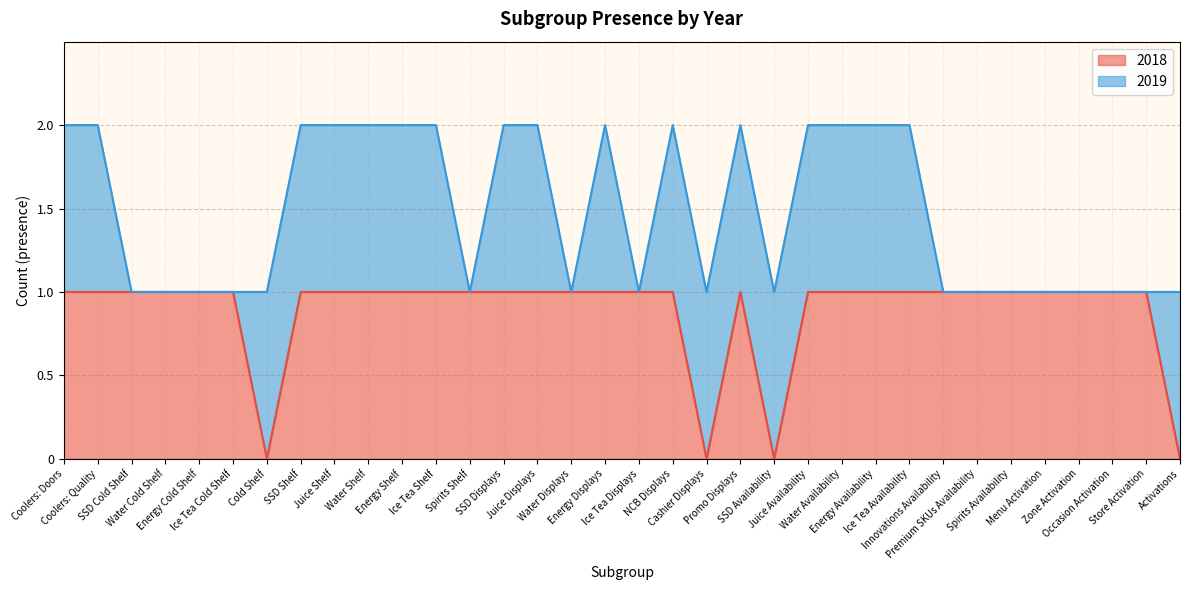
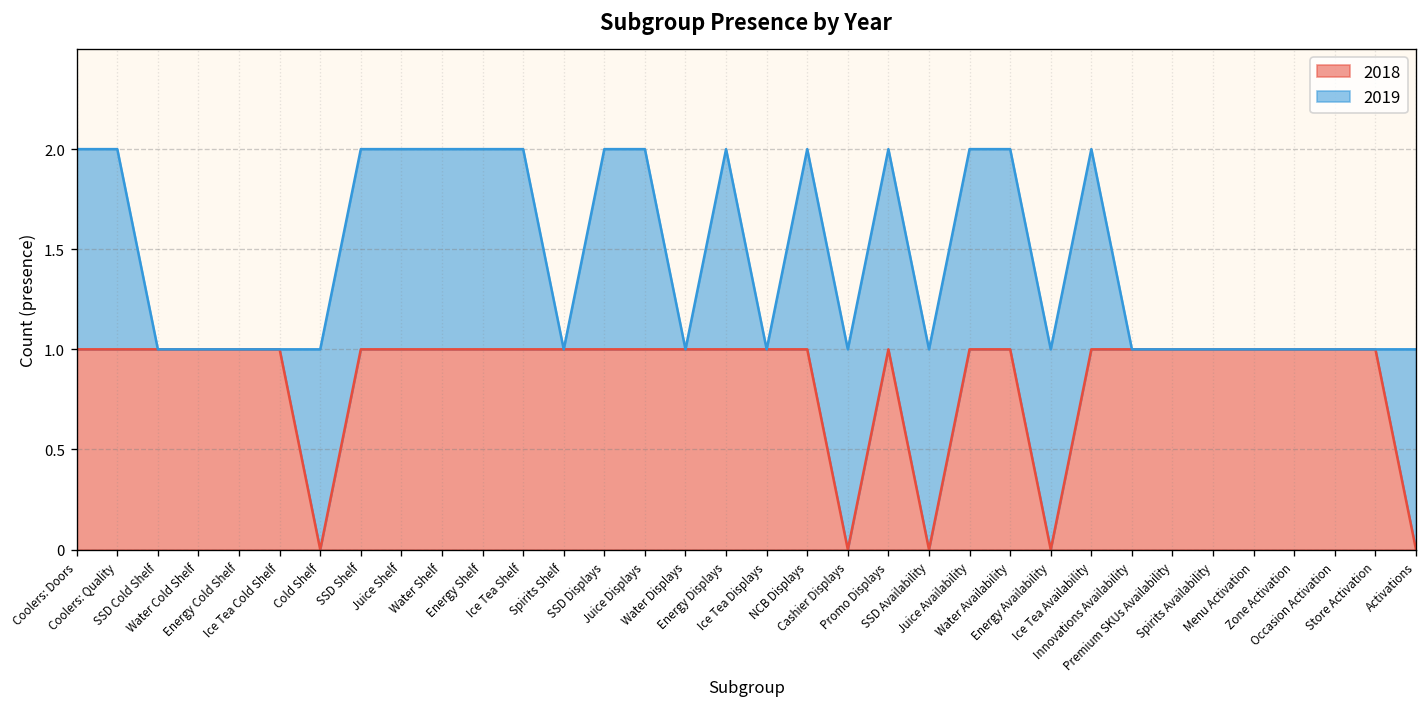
  {
    "2018": {
      "Coolers: Doors": 1,
      "Coolers: Quality": 1,
      "Cold Shelf": 0,
      "SSD Shelf": 1,
      "Juice Shelf": 1,
      "Water Shelf": 1,
      "Energy Shelf": 1,
      "Ice Tea Shelf": 1,
      "SSD Displays": 1,
      "Juice Displays": 1,
      "Energy Displays": 1,
      "NCB Displays": 1,
      "Cashier Displays": 0,
      "Promo Displays": 1,
      "SSD Availability": 0,
      "Juice Availability": 1,
      "Water Availability": 1,
-     "Energy Availability": 1,
+     "Energy Availability": 0,
      "Ice Tea Availability": 1,
      "Activations": 0
    },
    "2019": {
      "Coolers: Doors": 1,
      "Coolers: Quality": 1,
      "Cold Shelf": 1,
      "SSD Shelf": 1,
      "Juice Shelf": 1,
      "Water Shelf": 1,
      "Energy Shelf": 1,
      "Ice Tea Shelf": 1,
      "SSD Displays": 1,
      "Juice Displays": 1,
      "Energy Displays": 1,
      "NCB Displays": 1,
      "Cashier Displays": 1,
      "Promo Displays": 1,
      "SSD Availability": 1,
      "Juice Availability": 1,
      "Water Availability": 1,
      "Energy Availability": 1,
      "Ice Tea Availability": 1,
      "Activations": 1
    }
  }
